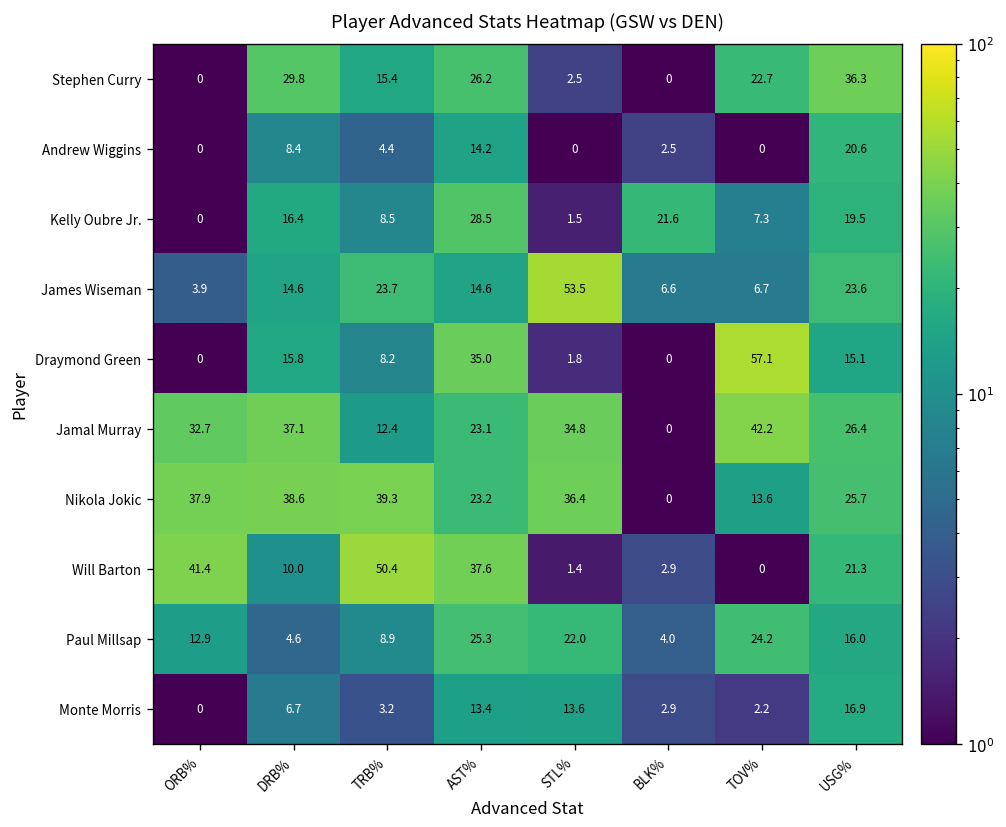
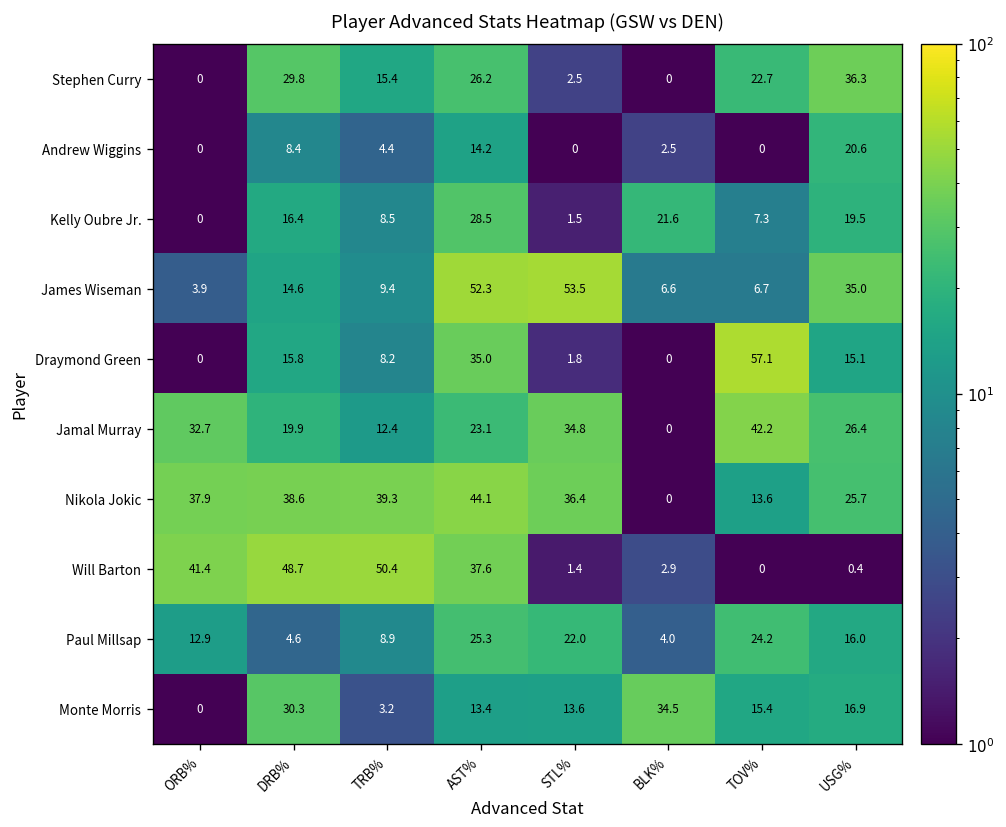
  {
    "Stephen Curry": {
      "ORB%": 0,
      "DRB%": 29.8,
      "TRB%": 15.4,
      "AST%": 26.2,
      "STL%": 2.5,
      "BLK%": 0,
      "TOV%": 22.7,
      "USG%": 36.3
    },
    "Andrew Wiggins": {
      "ORB%": 0,
      "DRB%": 8.4,
      "TRB%": 4.4,
      "AST%": 14.2,
      "STL%": 0,
      "BLK%": 2.5,
      "TOV%": 0,
      "USG%": 20.6
    },
    "Kelly Oubre Jr.": {
      "ORB%": 0,
      "DRB%": 16.4,
      "TRB%": 8.5,
      "AST%": 28.5,
      "STL%": 1.5,
      "BLK%": 21.6,
      "TOV%": 7.3,
      "USG%": 19.5
    },
    "James Wiseman": {
      "ORB%": 3.9,
      "DRB%": 14.6,
-     "TRB%": 23.7,
-     "AST%": 14.6,
+     "TRB%": 9.4,
+     "AST%": 52.3,
      "STL%": 53.5,
      "BLK%": 6.6,
      "TOV%": 6.7,
-     "USG%": 23.6
+     "USG%": 35.0
    },
    "Draymond Green": {
      "ORB%": 0,
      "DRB%": 15.8,
      "TRB%": 8.2,
      "AST%": 35.0,
      "STL%": 1.8,
      "BLK%": 0,
      "TOV%": 57.1,
      "USG%": 15.1
    },
    "Jamal Murray": {
      "ORB%": 32.7,
-     "DRB%": 37.1,
+     "DRB%": 19.9,
      "TRB%": 12.4,
      "AST%": 23.1,
      "STL%": 34.8,
      "BLK%": 0,
      "TOV%": 42.2,
      "USG%": 26.4
    },
    "Nikola Jokic": {
      "ORB%": 37.9,
      "DRB%": 38.6,
      "TRB%": 39.3,
-     "AST%": 23.2,
+     "AST%": 44.1,
      "STL%": 36.4,
      "BLK%": 0,
      "TOV%": 13.6,
      "USG%": 25.7
    },
    "Will Barton": {
      "ORB%": 41.4,
-     "DRB%": 10.0,
+     "DRB%": 48.7,
      "TRB%": 50.4,
      "AST%": 37.6,
      "STL%": 1.4,
      "BLK%": 2.9,
      "TOV%": 0,
-     "USG%": 21.3
+     "USG%": 0.4
    },
    "Paul Millsap": {
      "ORB%": 12.9,
      "DRB%": 4.6,
      "TRB%": 8.9,
      "AST%": 25.3,
      "STL%": 22.0,
      "BLK%": 4.0,
      "TOV%": 24.2,
      "USG%": 16.0
    },
    "Monte Morris": {
      "ORB%": 0,
-     "DRB%": 6.7,
+     "DRB%": 30.3,
      "TRB%": 3.2,
      "AST%": 13.4,
      "STL%": 13.6,
-     "BLK%": 2.9,
-     "TOV%": 2.2,
+     "BLK%": 34.5,
+     "TOV%": 15.4,
      "USG%": 16.9
    }
  }
